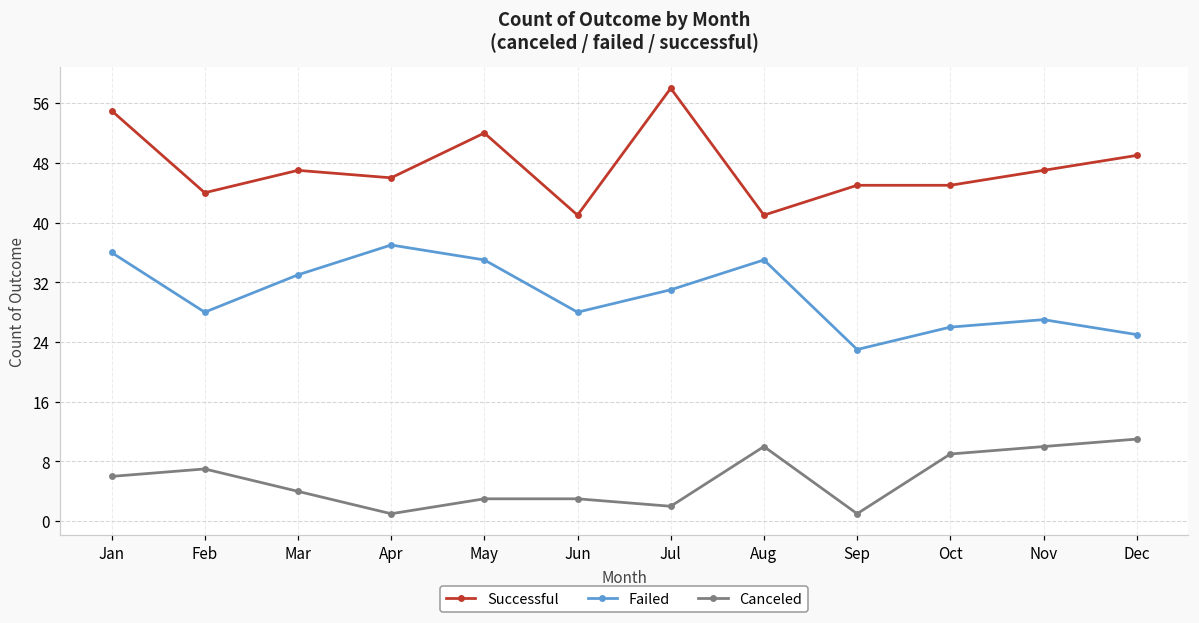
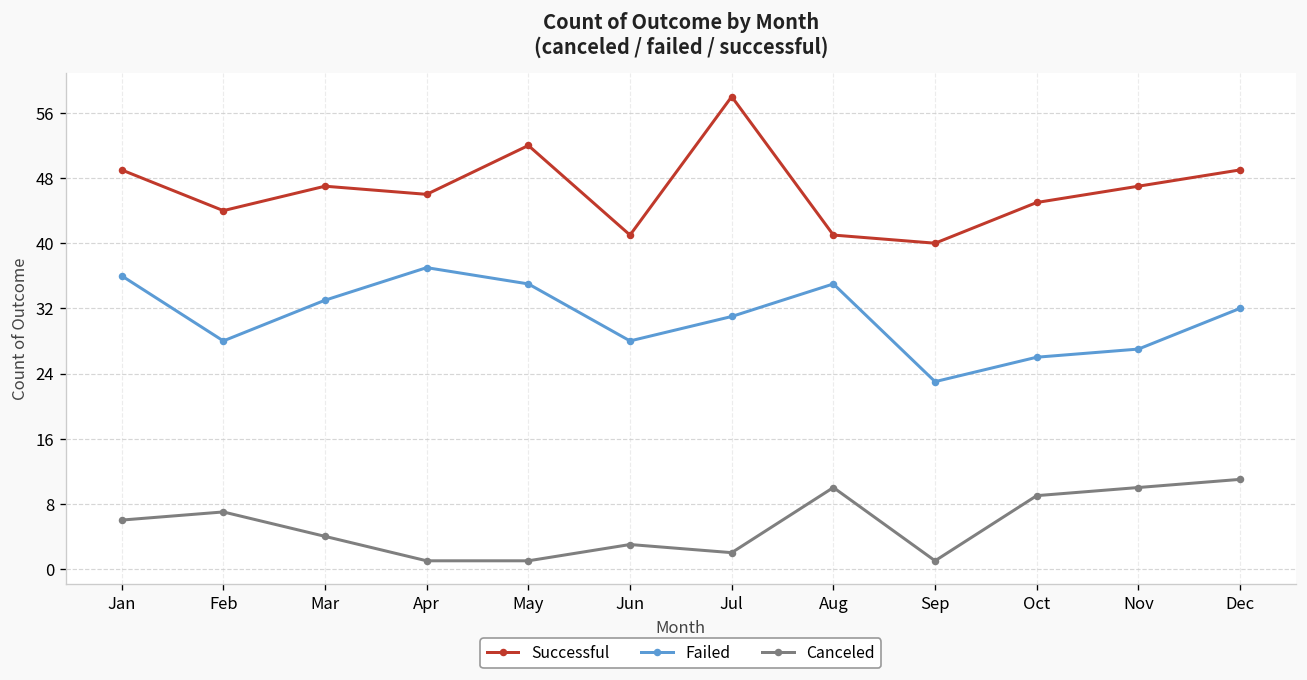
  {
    "Successful": {
-     "Jan": 55,
+     "Jan": 49,
      "Feb": 44,
      "Mar": 47,
      "Apr": 46,
      "May": 52,
      "Jun": 41,
      "Jul": 58,
      "Aug": 41,
-     "Sep": 45,
+     "Sep": 40,
      "Oct": 45,
      "Nov": 47,
      "Dec": 49
    },
    "Failed": {
      "Jan": 36,
      "Feb": 28,
      "Mar": 33,
      "Apr": 37,
      "May": 35,
      "Jun": 28,
      "Jul": 31,
      "Aug": 35,
      "Sep": 23,
      "Oct": 26,
      "Nov": 27,
-     "Dec": 25
+     "Dec": 32
    },
    "Canceled": {
      "Jan": 6,
      "Feb": 7,
      "Mar": 4,
      "Apr": 1,
-     "May": 3,
+     "May": 1,
      "Jun": 3,
      "Jul": 2,
      "Aug": 10,
      "Sep": 1,
      "Oct": 9,
      "Nov": 10,
      "Dec": 11
    }
  }
